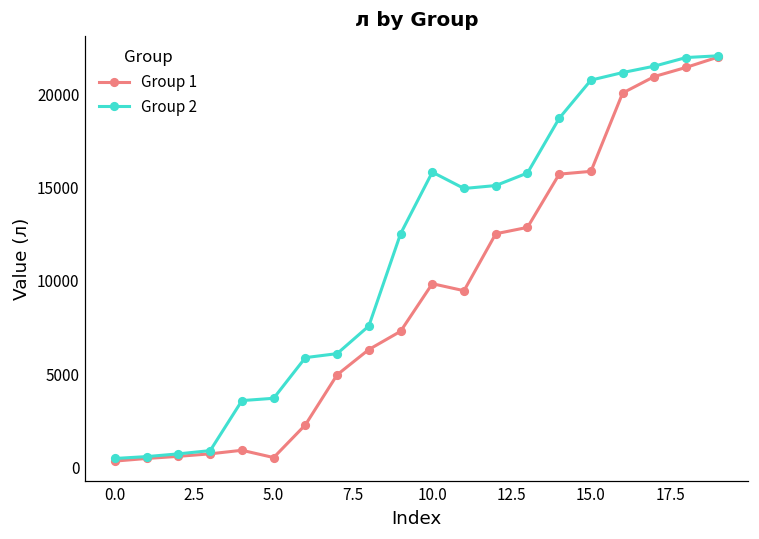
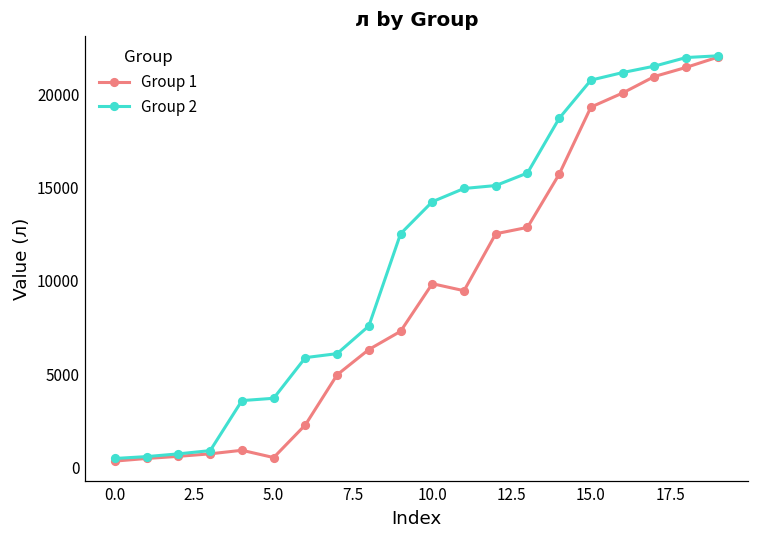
  {
    "Group 1": {
      "5.0": 500,
      "10.0": 9900,
-     "15.0": 15900
+     "15.0": 19300
    },
    "Group 2": {
      "5.0": 3700,
-     "10.0": 15800,
+     "10.0": 14200,
      "15.0": 20800
    }
  }
